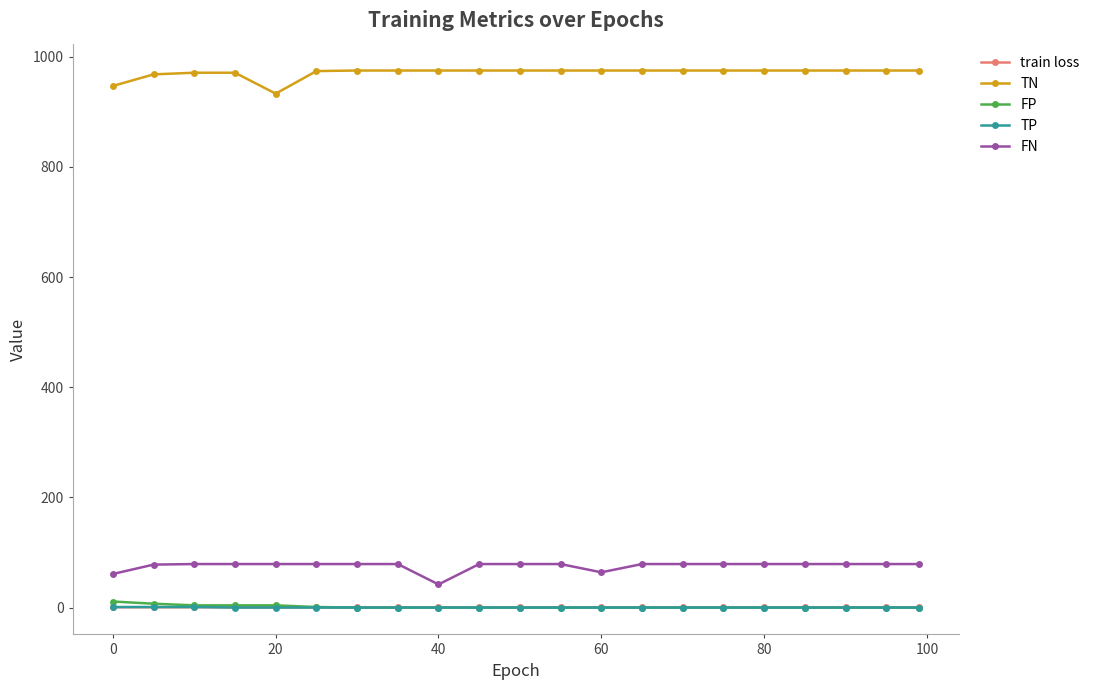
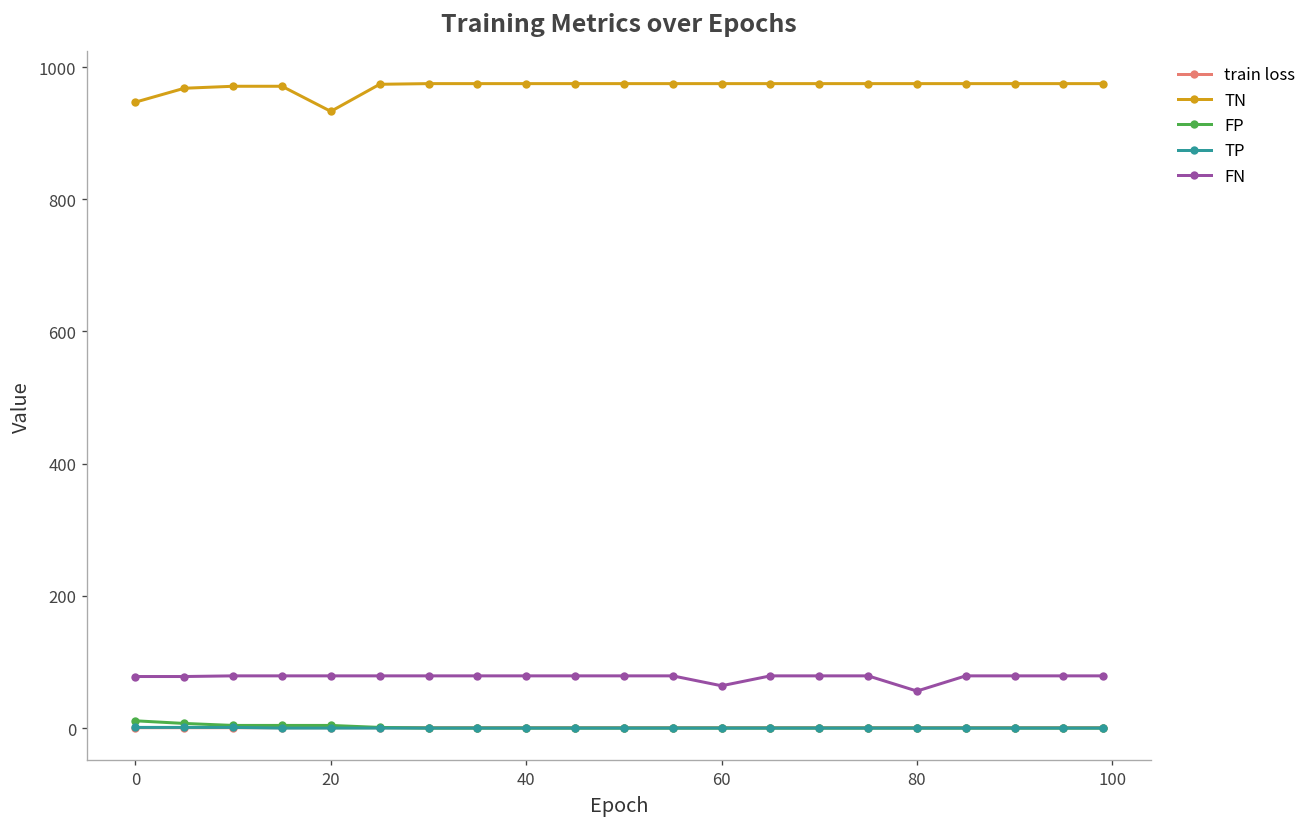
  {
    "TN": {
      "0": 950,
      "20": 930,
      "40": 980,
      "60": 980,
      "80": 980
    },
    "FP": {
      "0": 10
    },
    "FN": {
-     "0": 60,
+     "0": 80,
      "20": 80,
-     "40": 40,
+     "40": 80,
      "60": 60,
-     "80": 80
+     "80": 60
    }
  }
